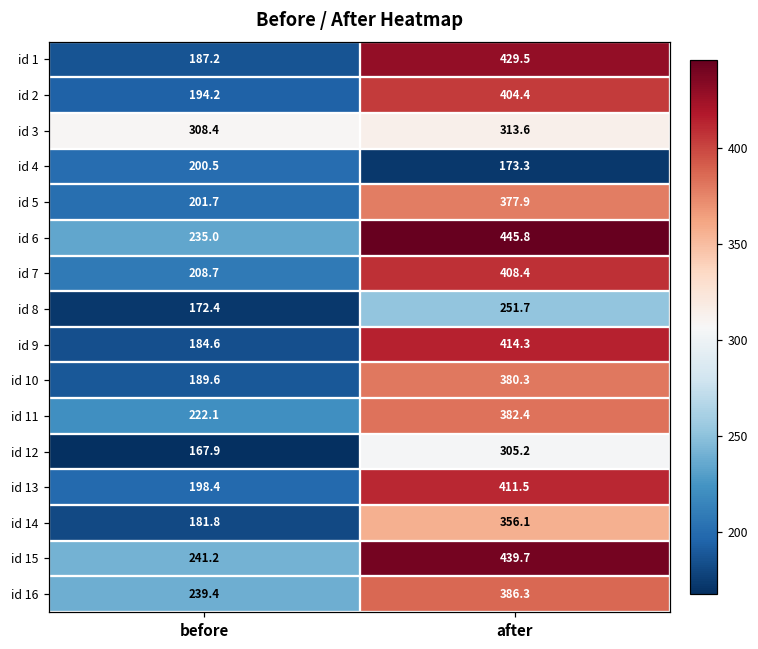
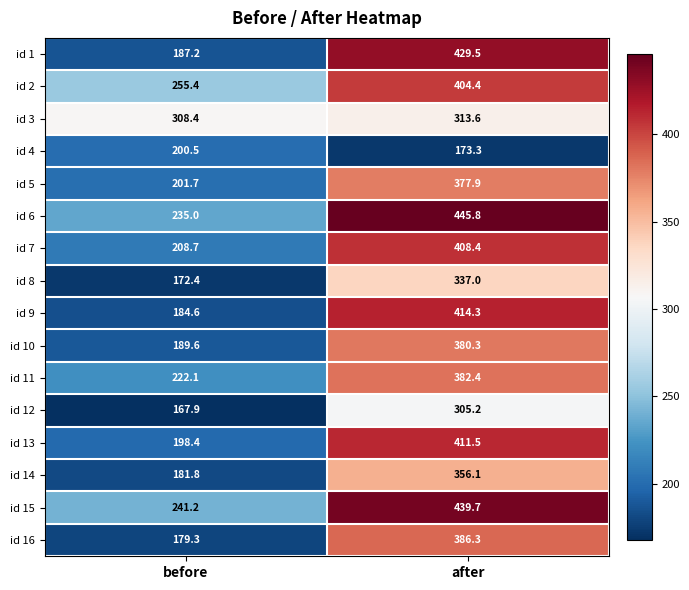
  {
    "id 1": {
      "before": 187.2,
      "after": 429.5
    },
    "id 2": {
-     "before": 194.2,
+     "before": 255.4,
      "after": 404.4
    },
    "id 3": {
      "before": 308.4,
      "after": 313.6
    },
    "id 4": {
      "before": 200.5,
      "after": 173.3
    },
    "id 5": {
      "before": 201.7,
      "after": 377.9
    },
    "id 6": {
      "before": 235.0,
      "after": 445.8
    },
    "id 7": {
      "before": 208.7,
      "after": 408.4
    },
    "id 8": {
      "before": 172.4,
-     "after": 251.7
+     "after": 337.0
    },
    "id 9": {
      "before": 184.6,
      "after": 414.3
    },
    "id 10": {
      "before": 189.6,
      "after": 380.3
    },
    "id 11": {
      "before": 222.1,
      "after": 382.4
    },
    "id 12": {
      "before": 167.9,
      "after": 305.2
    },
    "id 13": {
      "before": 198.4,
      "after": 411.5
    },
    "id 14": {
      "before": 181.8,
      "after": 356.1
    },
    "id 15": {
      "before": 241.2,
      "after": 439.7
    },
    "id 16": {
-     "before": 239.4,
+     "before": 179.3,
      "after": 386.3
    }
  }
